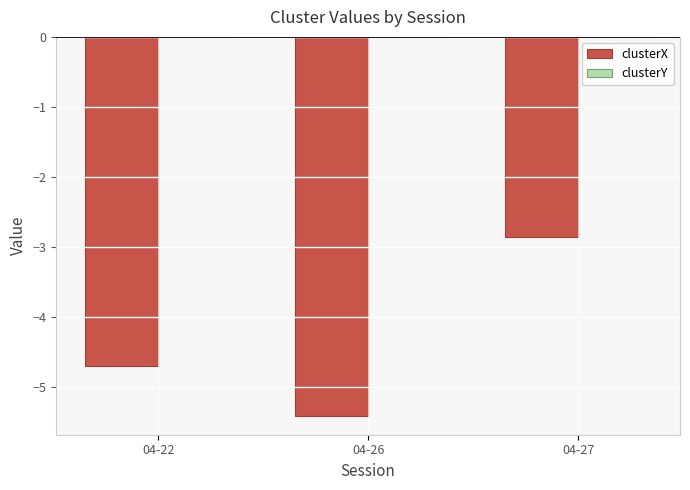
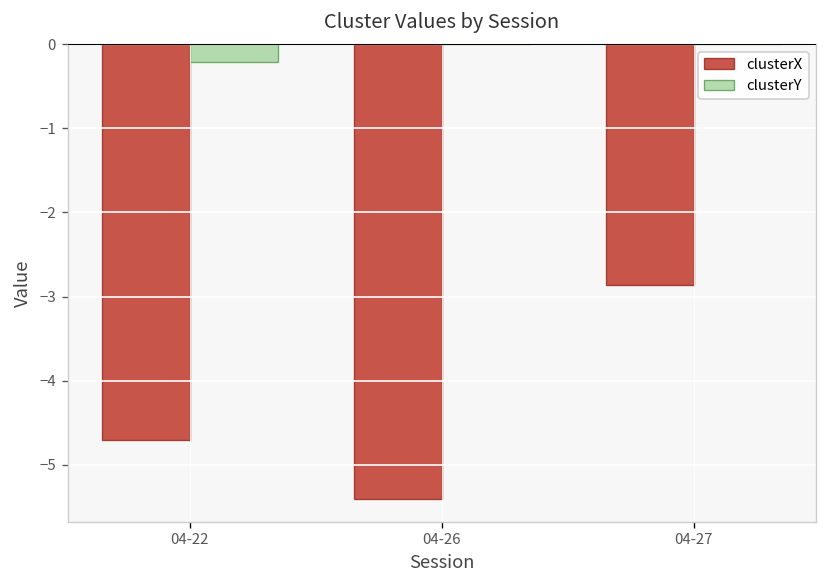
  {
    "clusterX": {
      "04-22": -4.7,
      "04-26": -5.4,
      "04-27": -2.9
    },
    "clusterY": {
-     "04-22": 0.0
+     "04-22": -0.2
    }
  }
